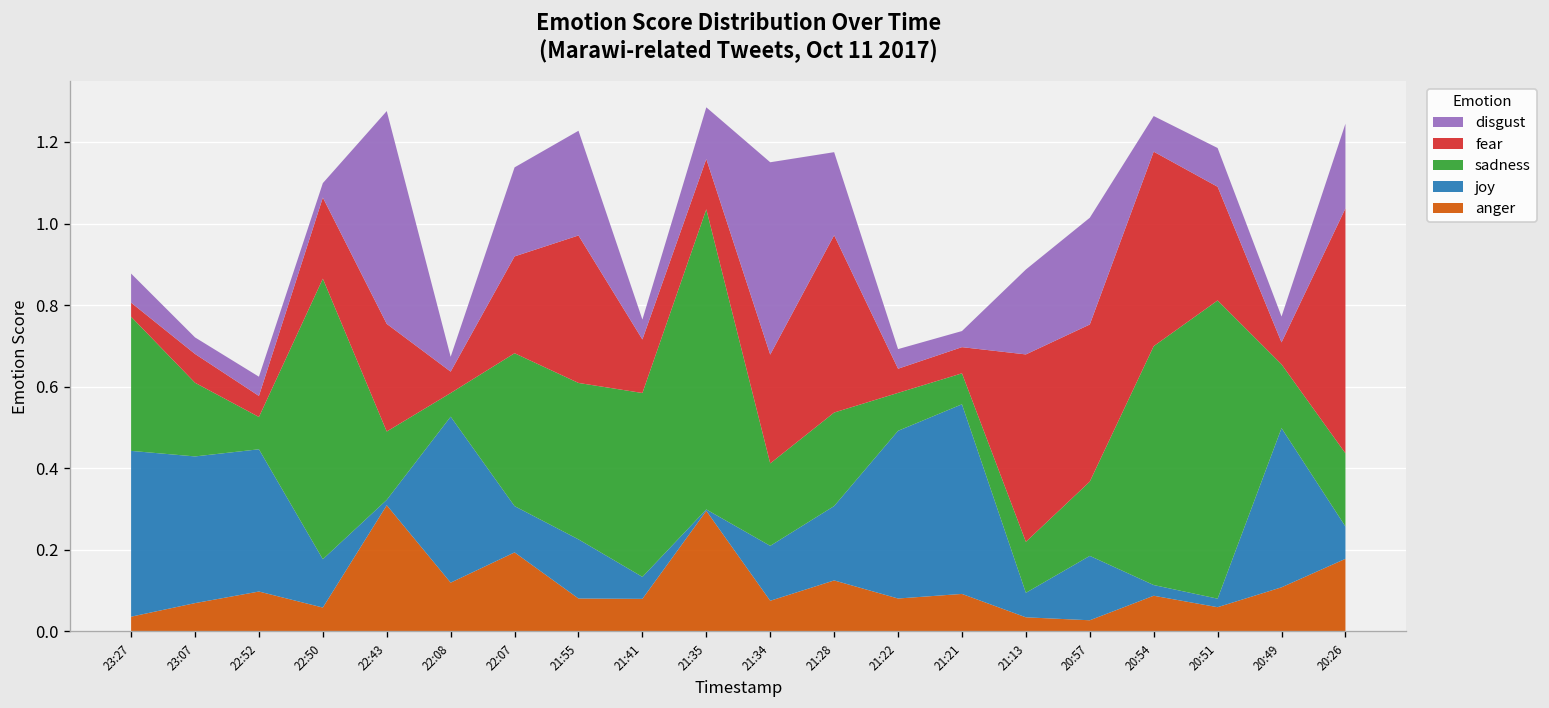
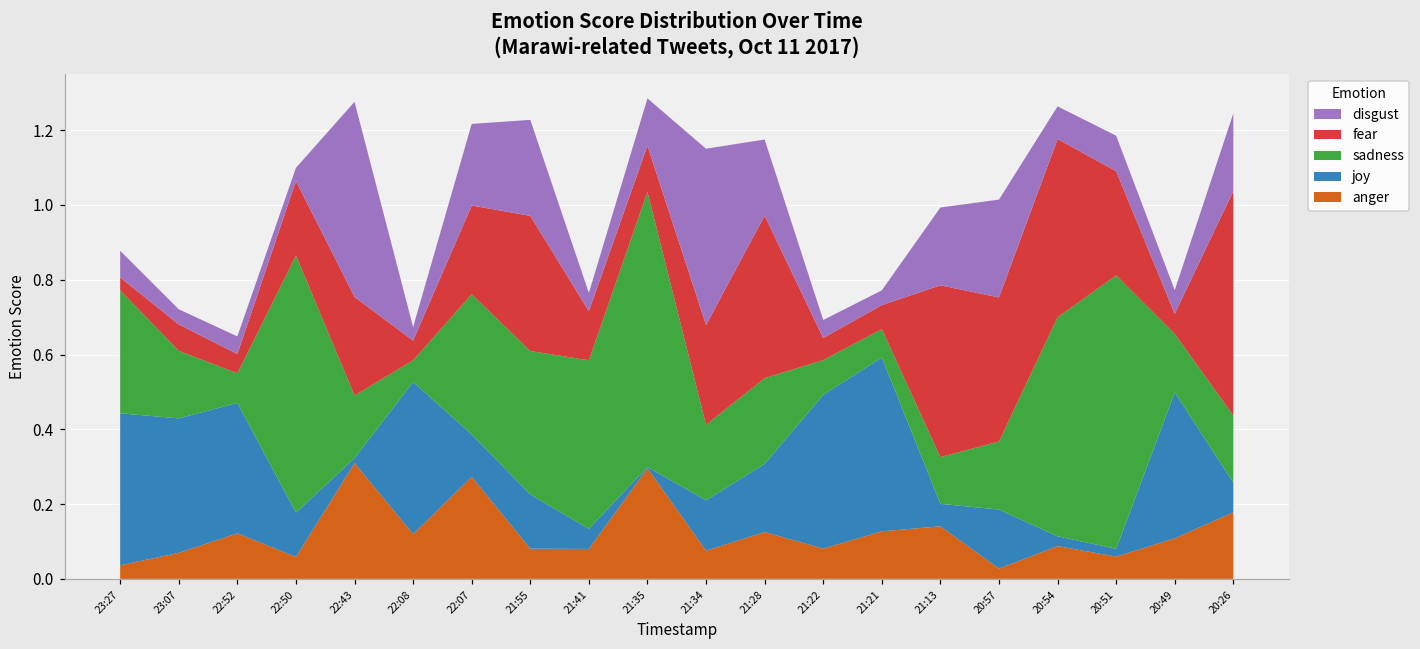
  {
    "anger": {
-     "22:52": 0.10,
+     "22:52": 0.12,
      "22:50": 0.06,
      "22:43": 0.31,
      "22:08": 0.12,
-     "22:07": 0.19,
+     "22:07": 0.27,
      "21:55": 0.08,
      "21:41": 0.08,
      "21:34": 0.08,
      "21:28": 0.13,
      "21:22": 0.08,
-     "21:21": 0.09,
-     "21:13": 0.03,
+     "21:21": 0.13,
+     "21:13": 0.14,
      "20:57": 0.03,
      "20:51": 0.06,
      "20:49": 0.11
    }
  }
